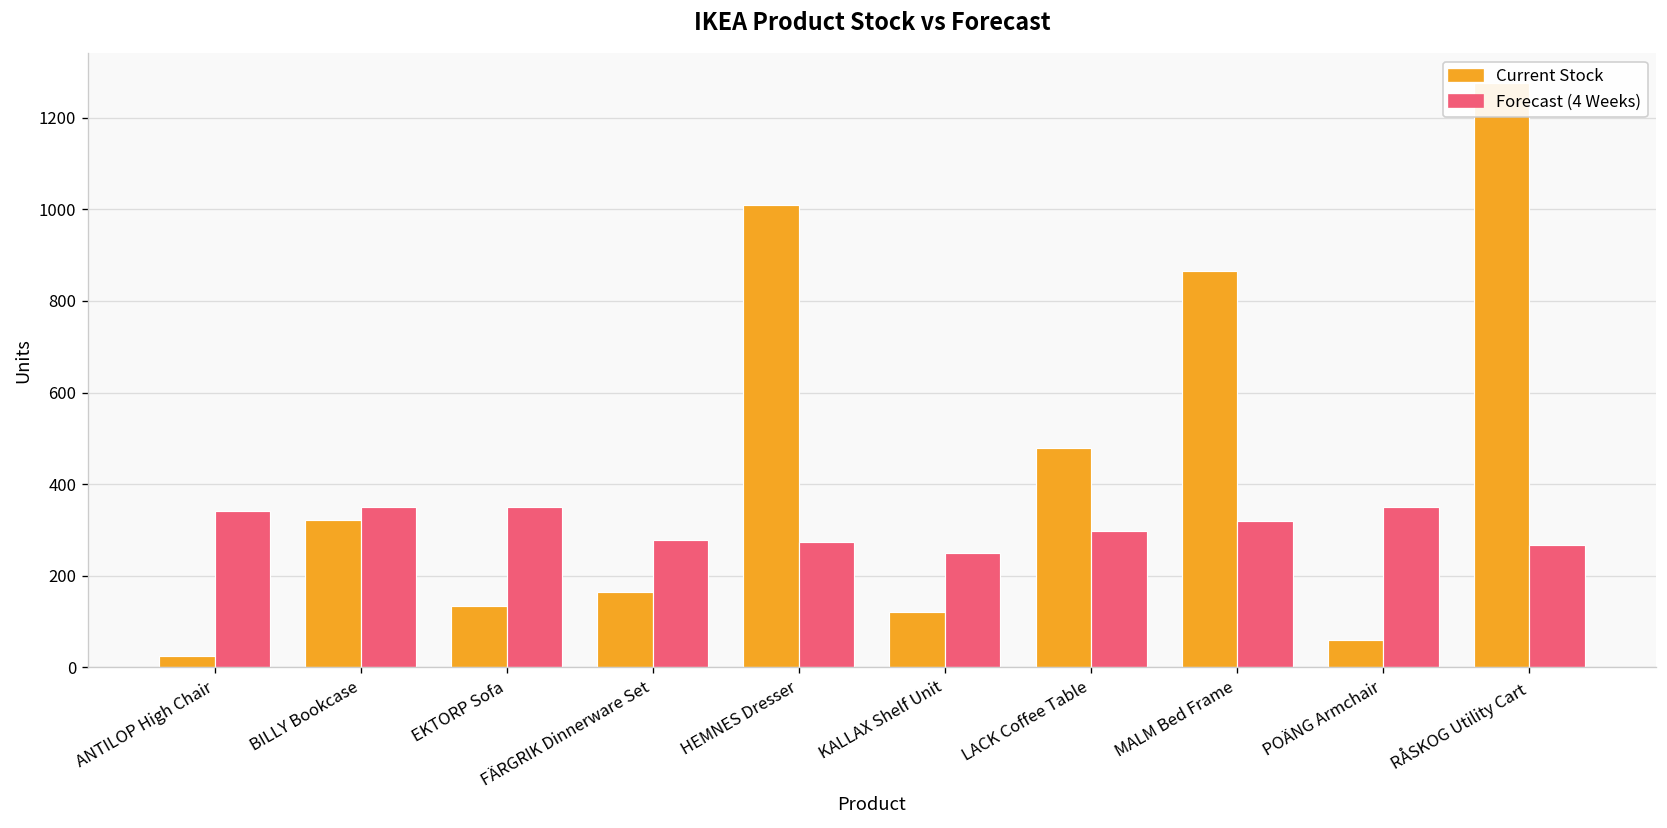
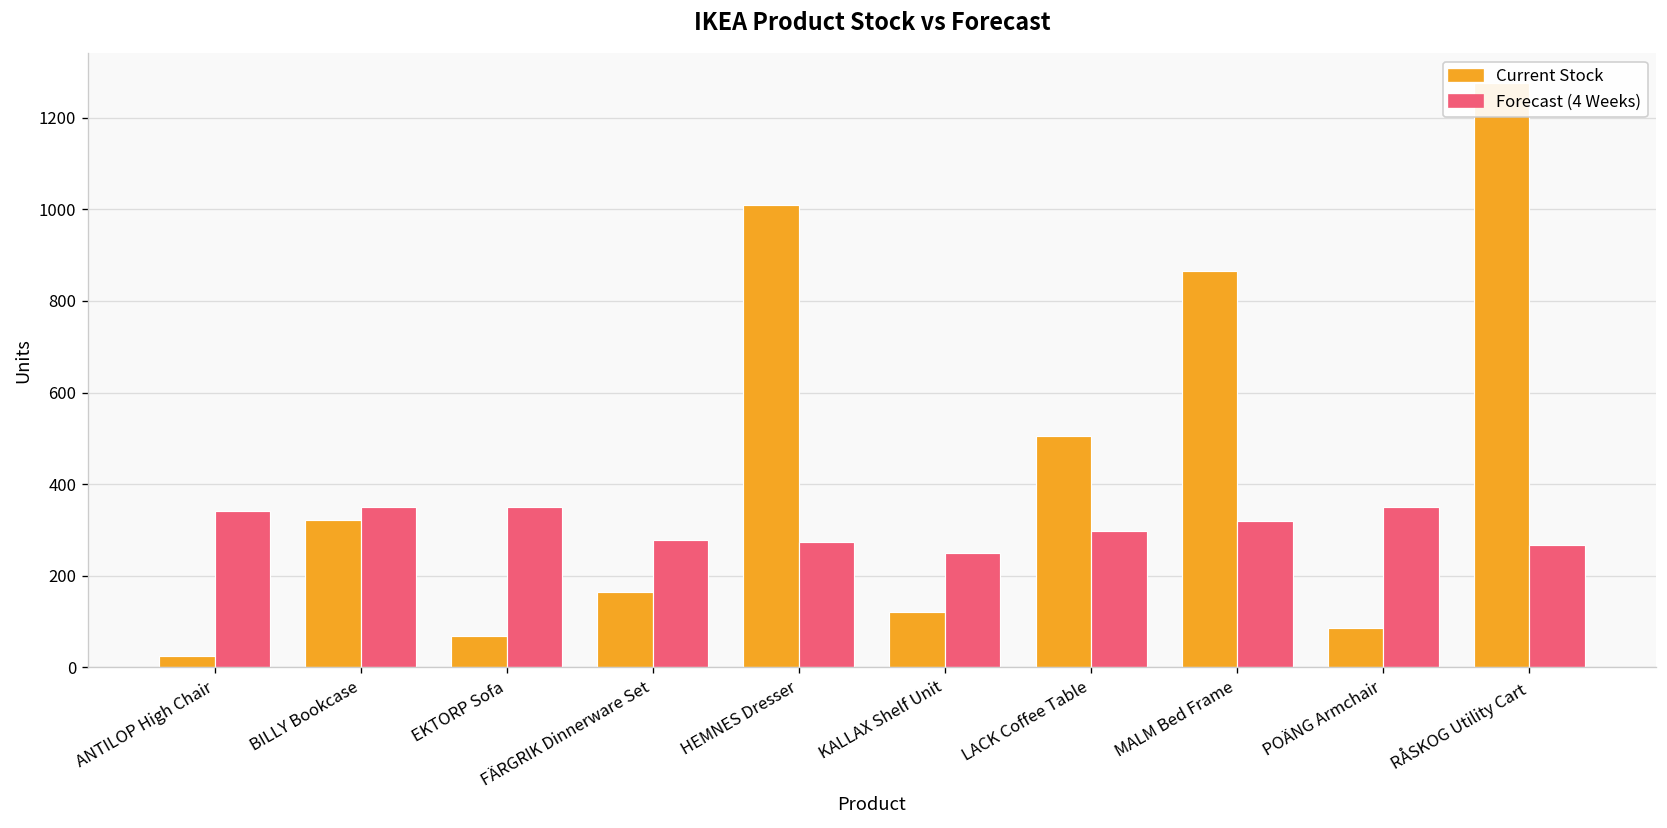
  {
    "Current Stock": {
      "ANTILOP High Chair": 20,
      "BILLY Bookcase": 320,
-     "EKTORP Sofa": 140,
+     "EKTORP Sofa": 70,
      "FÄRGRIK Dinnerware Set": 170,
      "HEMNES Dresser": 1010,
      "KALLAX Shelf Unit": 120,
-     "LACK Coffee Table": 480,
+     "LACK Coffee Table": 510,
      "MALM Bed Frame": 870,
-     "POÄNG Armchair": 60
+     "POÄNG Armchair": 90
    }
  }
